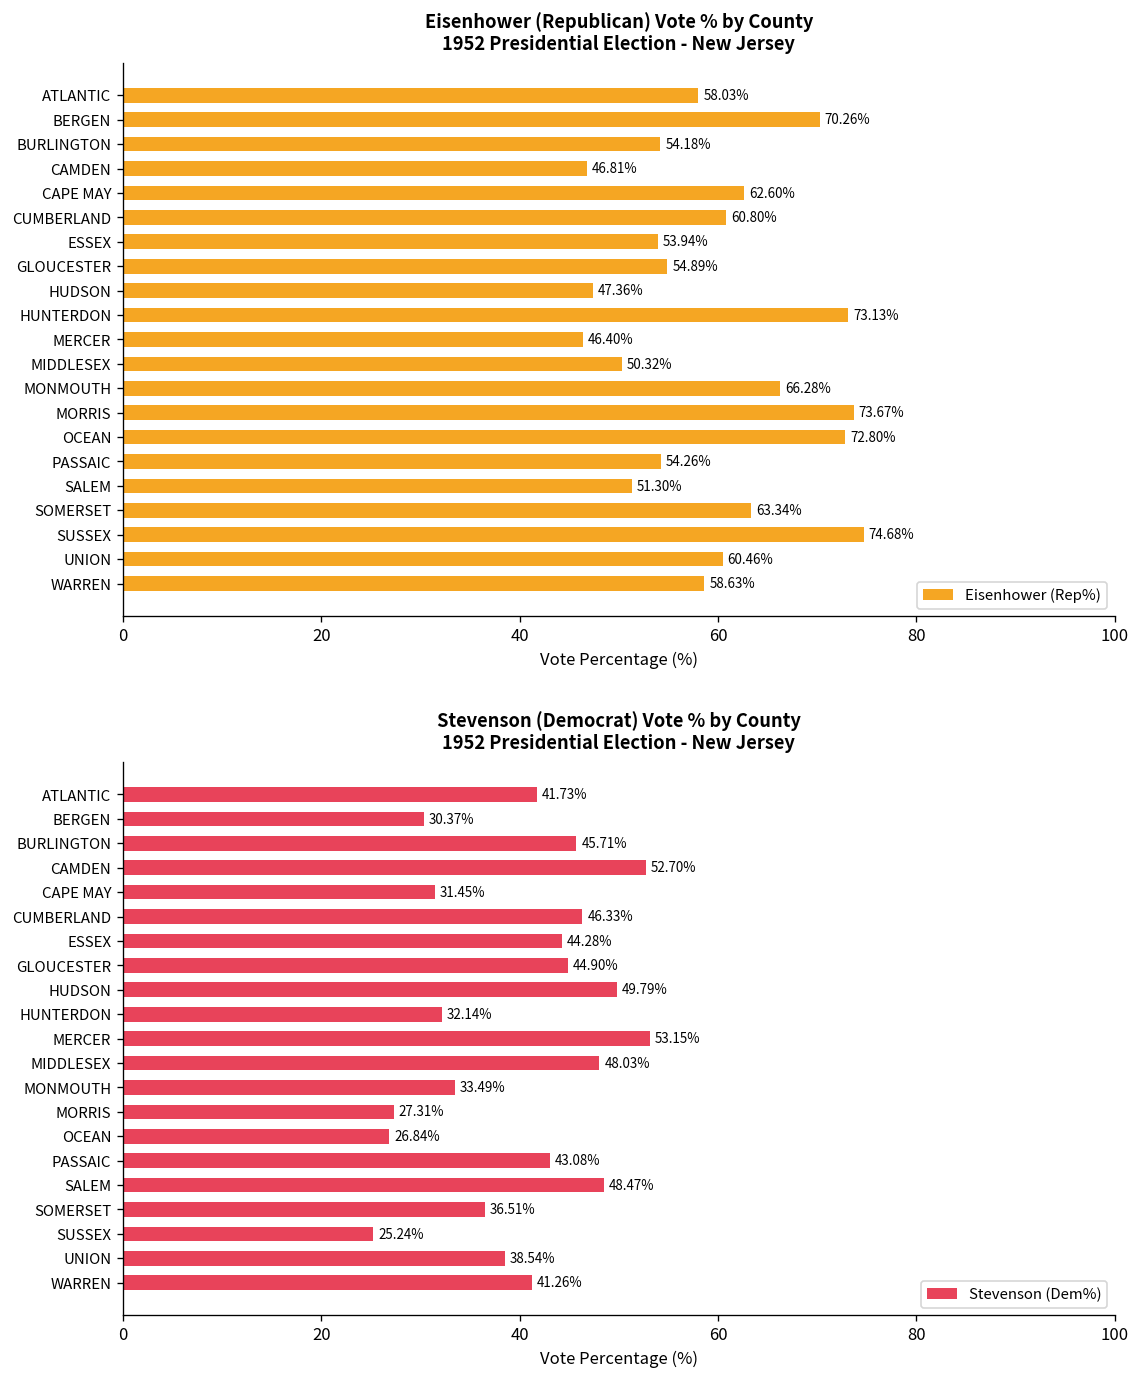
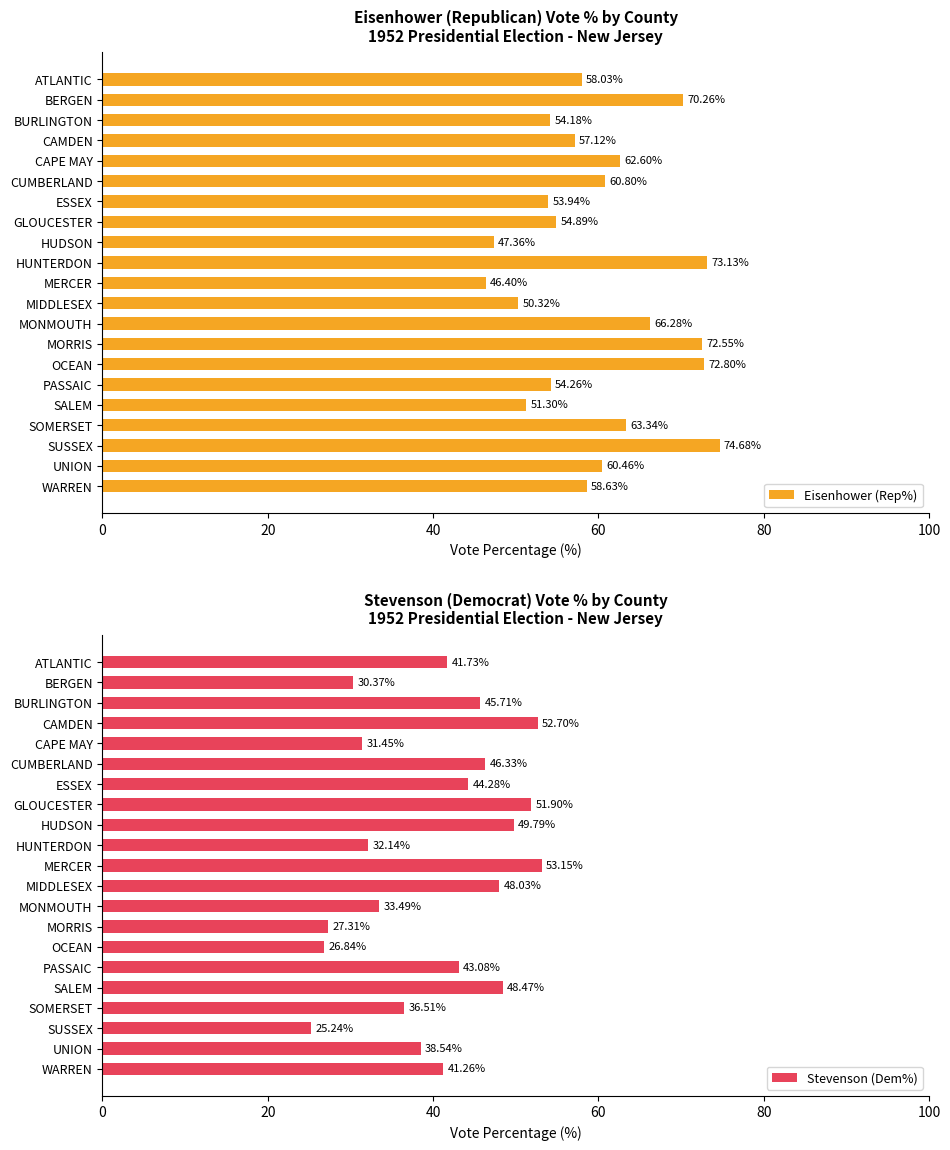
  {
    "Eisenhower (Republican) Vote % by County 1952 Presidential Election - New Jersey": {
      "ATLANTIC": "58.03%",
      "BERGEN": "70.26%",
      "BURLINGTON": "54.18%",
-     "CAMDEN": "46.81%",
+     "CAMDEN": "57.12%",
      "CAPE MAY": "62.60%",
      "CUMBERLAND": "60.80%",
      "ESSEX": "53.94%",
      "GLOUCESTER": "54.89%",
      "HUDSON": "47.36%",
      "HUNTERDON": "73.13%",
      "MERCER": "46.40%",
      "MIDDLESEX": "50.32%",
      "MONMOUTH": "66.28%",
-     "MORRIS": "73.67%",
+     "MORRIS": "72.55%",
      "OCEAN": "72.80%",
      "PASSAIC": "54.26%",
      "SALEM": "51.30%",
      "SOMERSET": "63.34%",
      "SUSSEX": "74.68%",
      "UNION": "60.46%",
      "WARREN": "58.63%"
    },
    "Stevenson (Democrat) Vote % by County 1952 Presidential Election - New Jersey": {
      "ATLANTIC": "41.73%",
      "BERGEN": "30.37%",
      "BURLINGTON": "45.71%",
      "CAMDEN": "52.70%",
      "CAPE MAY": "31.45%",
      "CUMBERLAND": "46.33%",
      "ESSEX": "44.28%",
-     "GLOUCESTER": "44.90%",
+     "GLOUCESTER": "51.90%",
      "HUDSON": "49.79%",
      "HUNTERDON": "32.14%",
      "MERCER": "53.15%",
      "MIDDLESEX": "48.03%",
      "MONMOUTH": "33.49%",
      "MORRIS": "27.31%",
      "OCEAN": "26.84%",
      "PASSAIC": "43.08%",
      "SALEM": "48.47%",
      "SOMERSET": "36.51%",
      "SUSSEX": "25.24%",
      "UNION": "38.54%",
      "WARREN": "41.26%"
    }
  }
